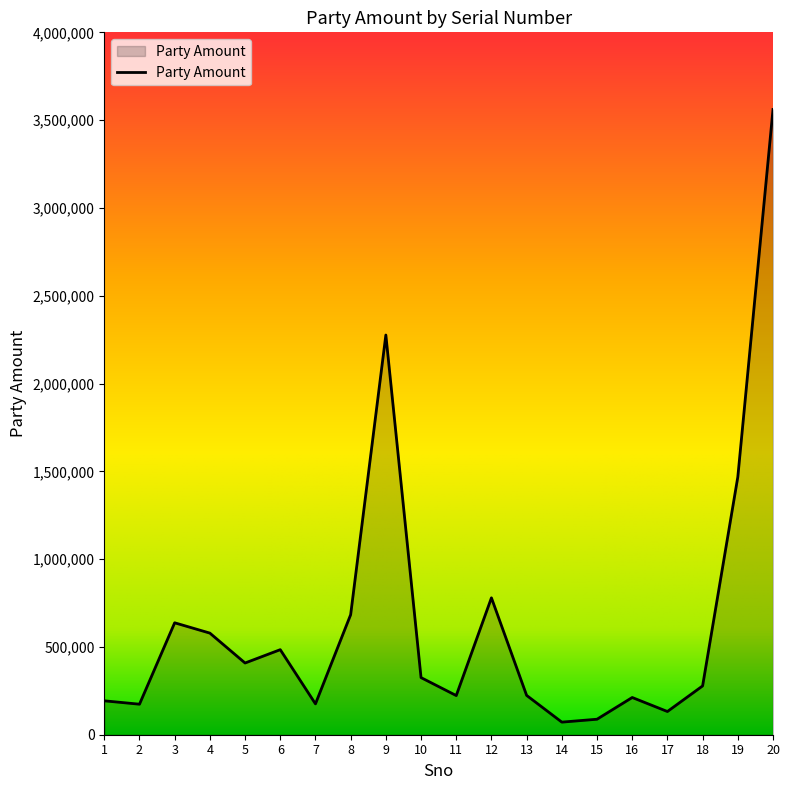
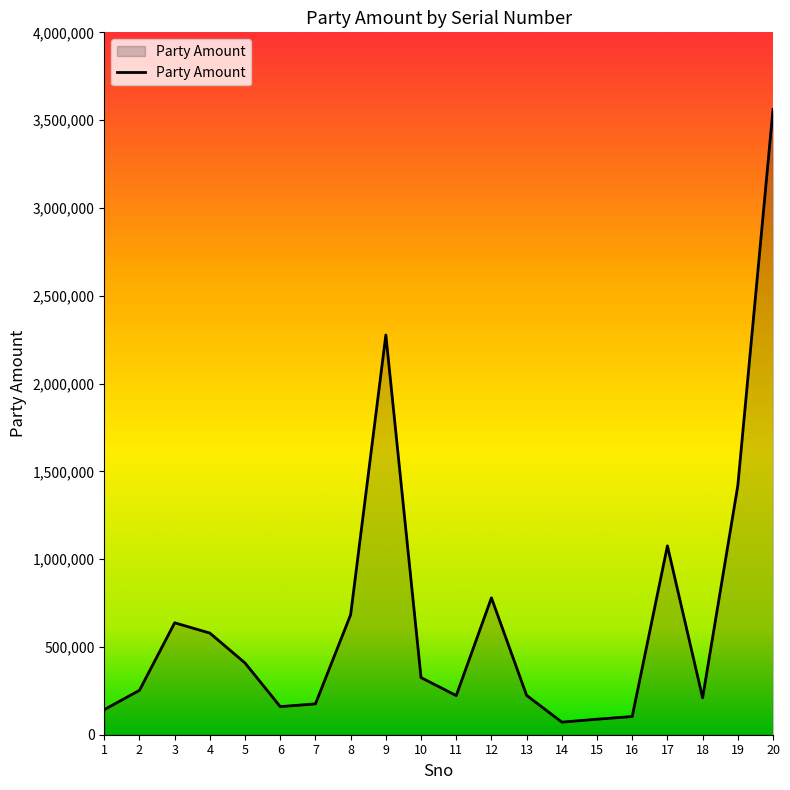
  {
-   "1": "190,000",
-   "2": "170,000",
+   "1": "140,000",
+   "2": "250,000",
    "3": "640,000",
    "4": "580,000",
    "5": "410,000",
-   "6": "480,000",
+   "6": "160,000",
    "7": "180,000",
    "8": "680,000",
    "9": "2,280,000",
    "10": "330,000",
    "11": "220,000",
    "12": "780,000",
    "13": "220,000",
    "14": "70,000",
    "15": "90,000",
-   "16": "210,000",
-   "17": "130,000",
-   "18": "280,000",
-   "19": "1,470,000",
+   "16": "100,000",
+   "17": "1,080,000",
+   "18": "210,000",
+   "19": "1,420,000",
    "20": "3,560,000"
  }
